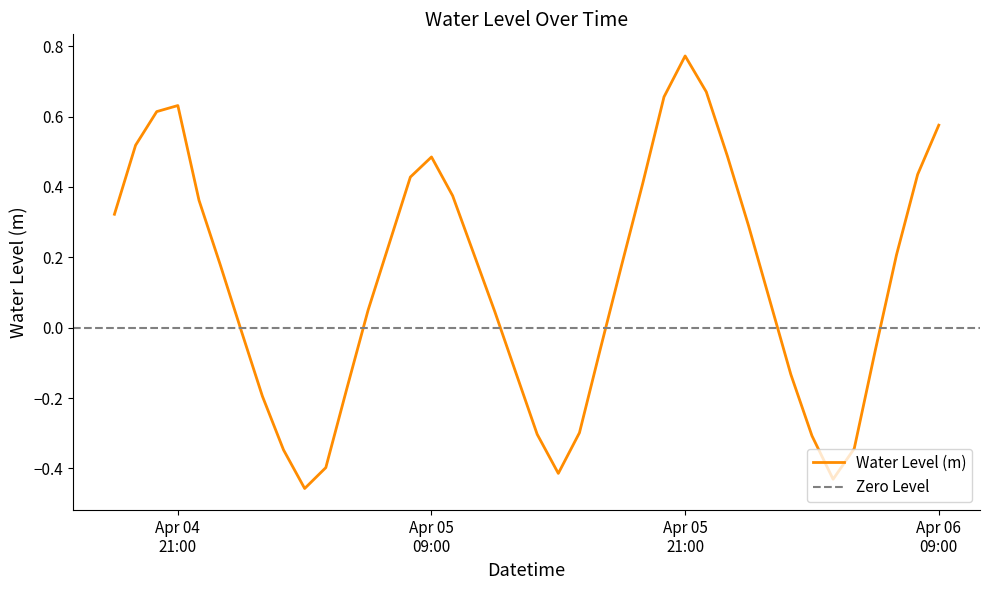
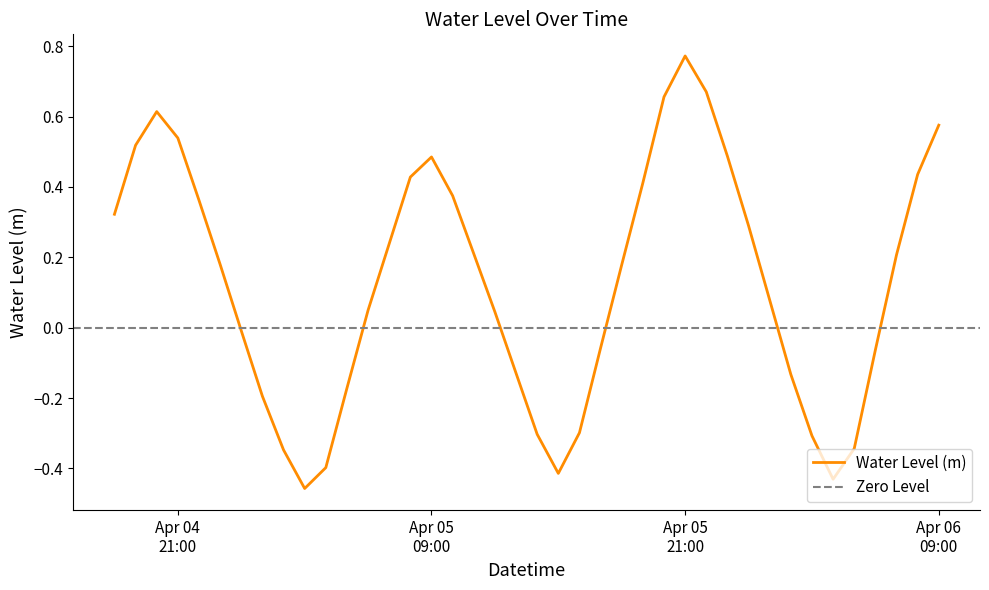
  {
-   "Apr 04 21:00": 0.63,
+   "Apr 04 21:00": 0.54,
    "Apr 05 09:00": 0.49,
    "Apr 05 21:00": 0.77,
    "Apr 06 09:00": 0.58
  }
